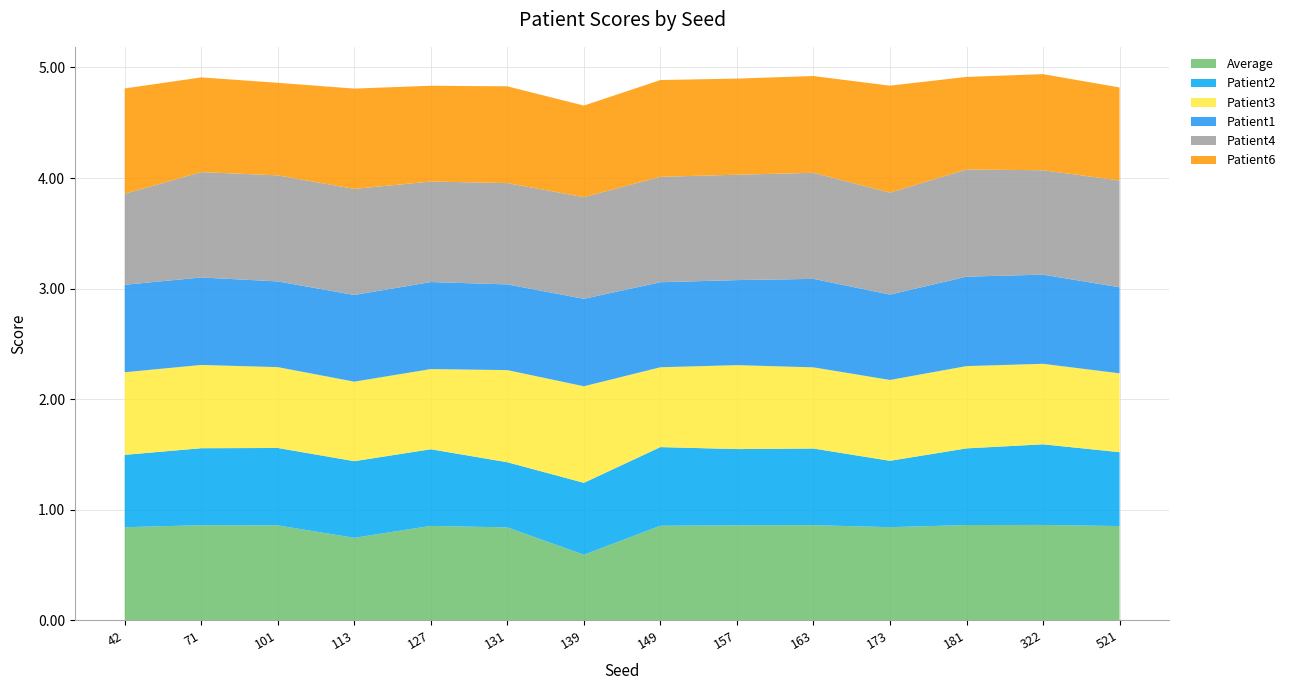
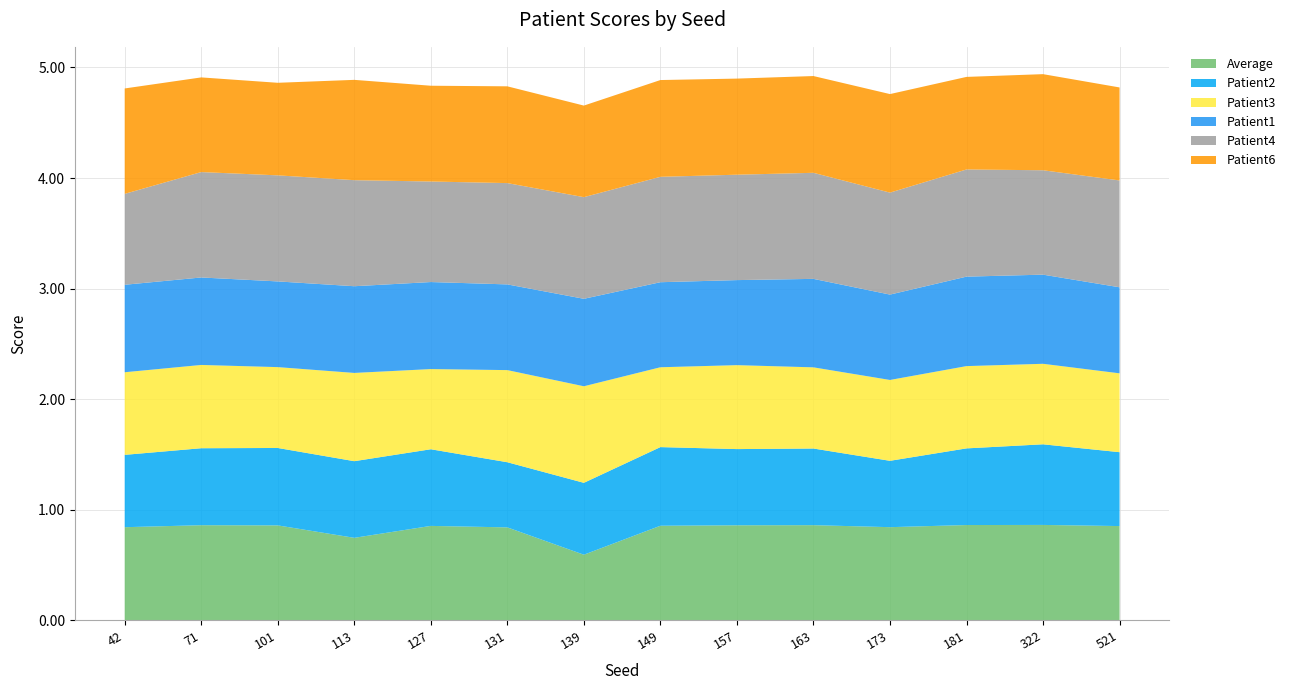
  {
    "Average": {
      "42": 0.84,
      "71": 0.86,
      "101": 0.86,
      "113": 0.75,
      "127": 0.85,
      "131": 0.84,
      "139": 0.59,
      "149": 0.86,
      "157": 0.86,
      "163": 0.86,
      "173": 0.84,
      "181": 0.86,
      "322": 0.86,
      "521": 0.85
    },
    "Patient3": {
      "42": 0.75,
      "71": 0.75,
      "101": 0.73,
-     "113": 0.72,
+     "113": 0.80,
      "127": 0.72,
      "131": 0.83,
      "139": 0.87,
      "149": 0.72,
      "157": 0.76,
      "163": 0.73,
      "173": 0.73,
      "181": 0.74,
      "322": 0.73,
      "521": 0.71
    },
    "Patient4": {
      "42": 0.82,
      "71": 0.95,
      "101": 0.96,
      "113": 0.96,
      "127": 0.91,
      "131": 0.92,
      "139": 0.92,
      "149": 0.95,
      "157": 0.95,
      "163": 0.96,
      "173": 0.92,
      "181": 0.97,
      "322": 0.94,
      "521": 0.97
    },
    "Patient6": {
      "42": 0.95,
      "71": 0.86,
      "101": 0.84,
      "113": 0.91,
      "127": 0.87,
      "131": 0.88,
      "139": 0.83,
      "149": 0.88,
      "157": 0.87,
      "163": 0.88,
-     "173": 0.97,
+     "173": 0.89,
      "181": 0.84,
      "322": 0.87,
      "521": 0.84
    }
  }
